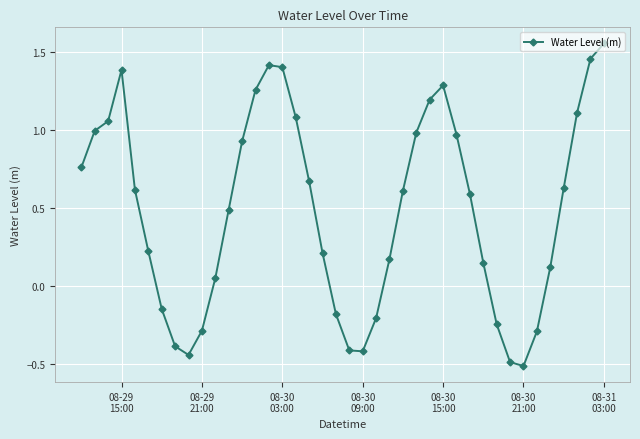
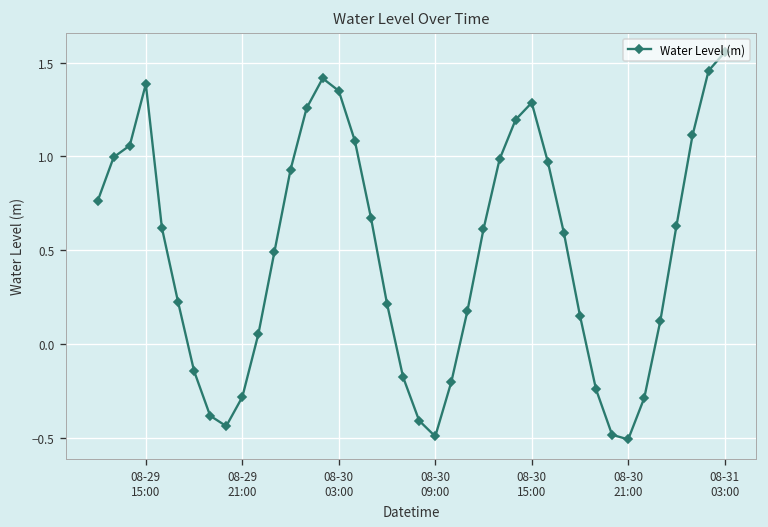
  {
    "08-29 15:00": 1.39,
    "08-29 21:00": -0.28,
-   "08-30 03:00": 1.40,
-   "08-30 09:00": -0.42,
+   "08-30 03:00": 1.35,
+   "08-30 09:00": -0.49,
    "08-30 15:00": 1.29,
    "08-30 21:00": -0.51
  }
